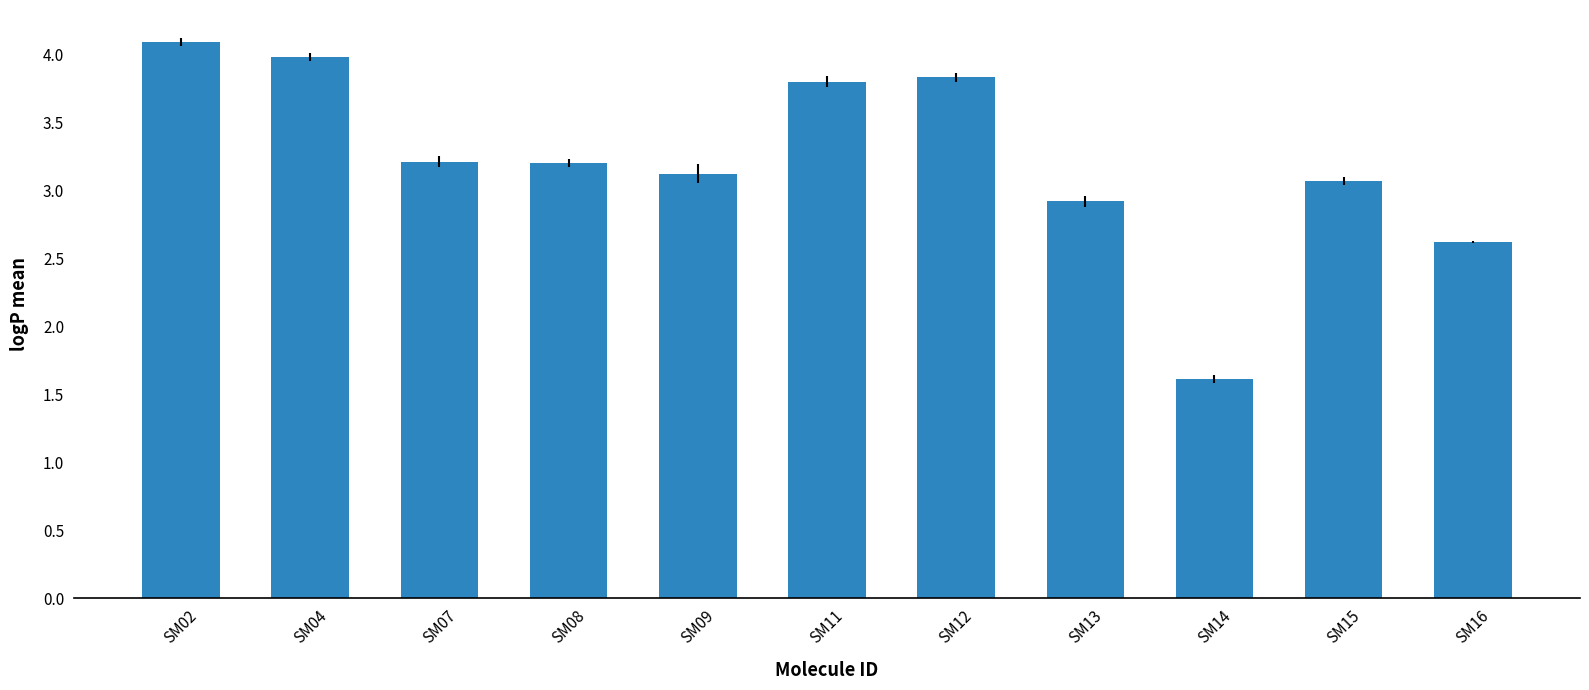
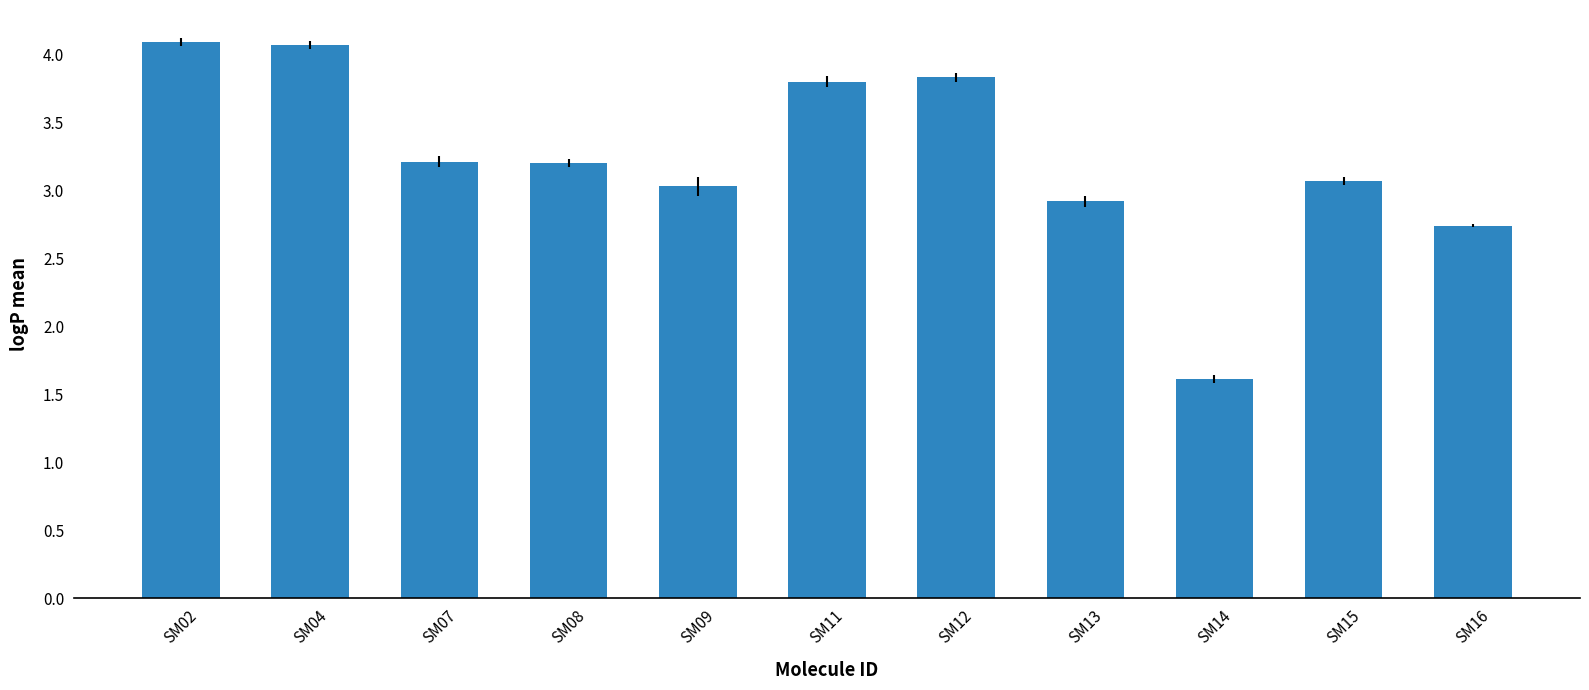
  {
    "SM02": 4.09,
-   "SM04": 3.98,
+   "SM04": 4.07,
    "SM07": 3.21,
    "SM08": 3.20,
-   "SM09": 3.12,
+   "SM09": 3.03,
    "SM11": 3.80,
    "SM12": 3.83,
    "SM13": 2.92,
    "SM14": 1.61,
    "SM15": 3.07,
-   "SM16": 2.62
+   "SM16": 2.74
  }
